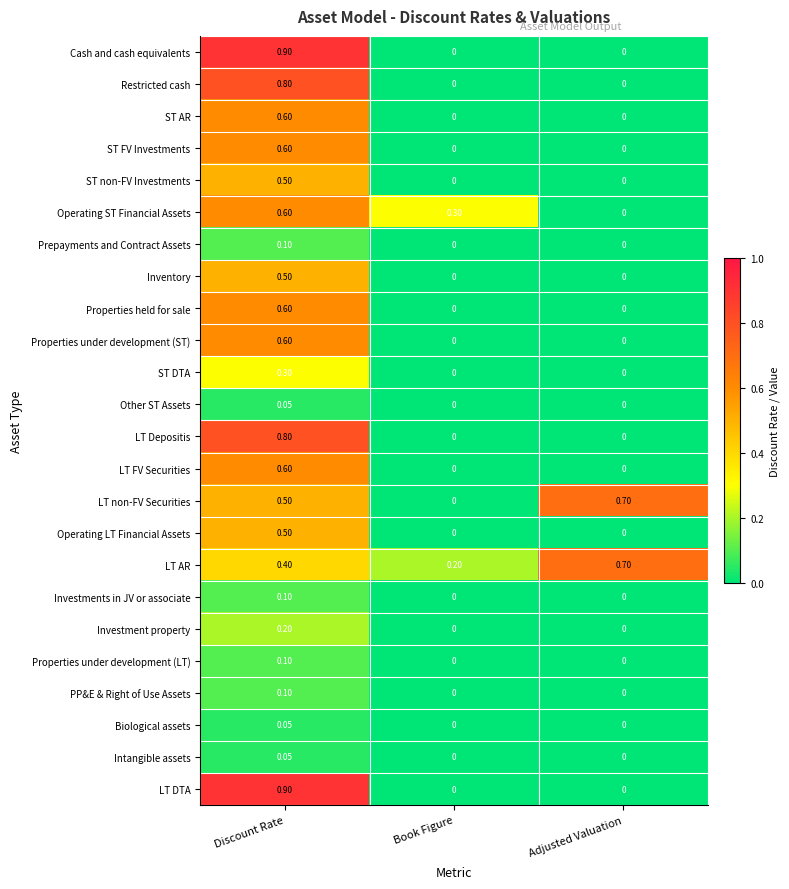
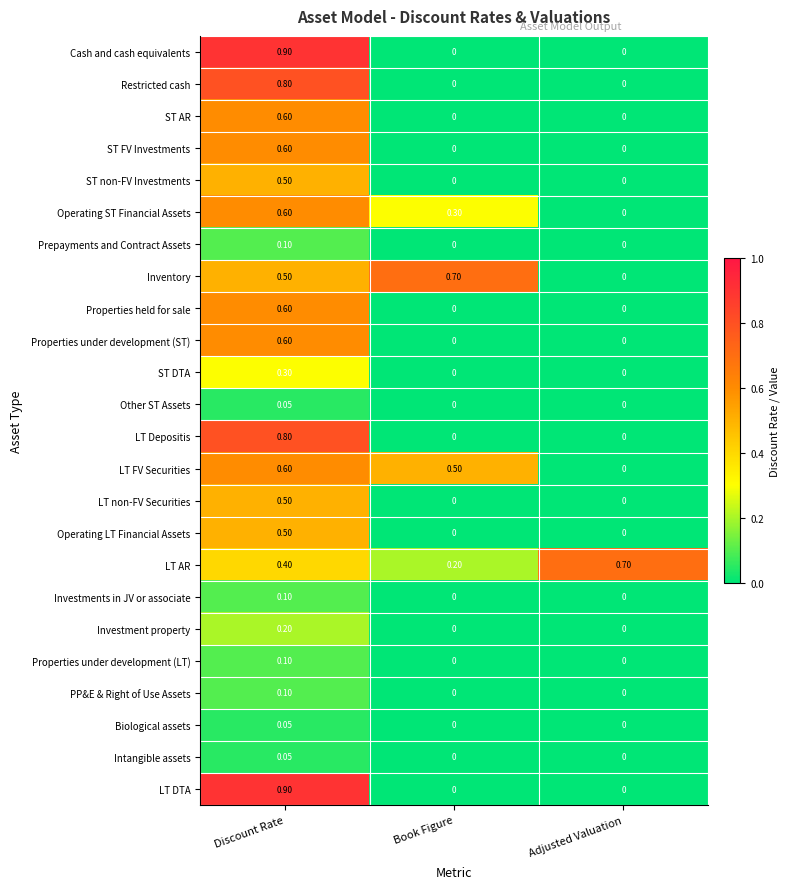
  {
    "Cash and cash equivalents": {
      "Discount Rate": 0.90,
      "Book Figure": 0,
      "Adjusted Valuation": 0
    },
    "Restricted cash": {
      "Discount Rate": 0.80,
      "Book Figure": 0,
      "Adjusted Valuation": 0
    },
    "ST AR": {
      "Discount Rate": 0.60,
      "Book Figure": 0,
      "Adjusted Valuation": 0
    },
    "ST FV Investments": {
      "Discount Rate": 0.60,
      "Book Figure": 0,
      "Adjusted Valuation": 0
    },
    "ST non-FV Investments": {
      "Discount Rate": 0.50,
      "Book Figure": 0,
      "Adjusted Valuation": 0
    },
    "Operating ST Financial Assets": {
      "Discount Rate": 0.60,
      "Book Figure": 0.30,
      "Adjusted Valuation": 0
    },
    "Prepayments and Contract Assets": {
      "Discount Rate": 0.10,
      "Book Figure": 0,
      "Adjusted Valuation": 0
    },
    "Inventory": {
      "Discount Rate": 0.50,
-     "Book Figure": 0,
+     "Book Figure": 0.70,
      "Adjusted Valuation": 0
    },
    "Properties held for sale": {
      "Discount Rate": 0.60,
      "Book Figure": 0,
      "Adjusted Valuation": 0
    },
    "Properties under development (ST)": {
      "Discount Rate": 0.60,
      "Book Figure": 0,
      "Adjusted Valuation": 0
    },
    "ST DTA": {
      "Discount Rate": 0.30,
      "Book Figure": 0,
      "Adjusted Valuation": 0
    },
    "Other ST Assets": {
      "Discount Rate": 0.05,
      "Book Figure": 0,
      "Adjusted Valuation": 0
    },
    "LT Depositis": {
      "Discount Rate": 0.80,
      "Book Figure": 0,
      "Adjusted Valuation": 0
    },
    "LT FV Securities": {
      "Discount Rate": 0.60,
-     "Book Figure": 0,
+     "Book Figure": 0.50,
      "Adjusted Valuation": 0
    },
    "LT non-FV Securities": {
      "Discount Rate": 0.50,
      "Book Figure": 0,
-     "Adjusted Valuation": 0.70
+     "Adjusted Valuation": 0
    },
    "Operating LT Financial Assets": {
      "Discount Rate": 0.50,
      "Book Figure": 0,
      "Adjusted Valuation": 0
    },
    "LT AR": {
      "Discount Rate": 0.40,
      "Book Figure": 0.20,
      "Adjusted Valuation": 0.70
    },
    "Investments in JV or associate": {
      "Discount Rate": 0.10,
      "Book Figure": 0,
      "Adjusted Valuation": 0
    },
    "Investment property": {
      "Discount Rate": 0.20,
      "Book Figure": 0,
      "Adjusted Valuation": 0
    },
    "Properties under development (LT)": {
      "Discount Rate": 0.10,
      "Book Figure": 0,
      "Adjusted Valuation": 0
    },
    "PP&E & Right of Use Assets": {
      "Discount Rate": 0.10,
      "Book Figure": 0,
      "Adjusted Valuation": 0
    },
    "Biological assets": {
      "Discount Rate": 0.05,
      "Book Figure": 0,
      "Adjusted Valuation": 0
    },
    "Intangible assets": {
      "Discount Rate": 0.05,
      "Book Figure": 0,
      "Adjusted Valuation": 0
    },
    "LT DTA": {
      "Discount Rate": 0.90,
      "Book Figure": 0,
      "Adjusted Valuation": 0
    }
  }
